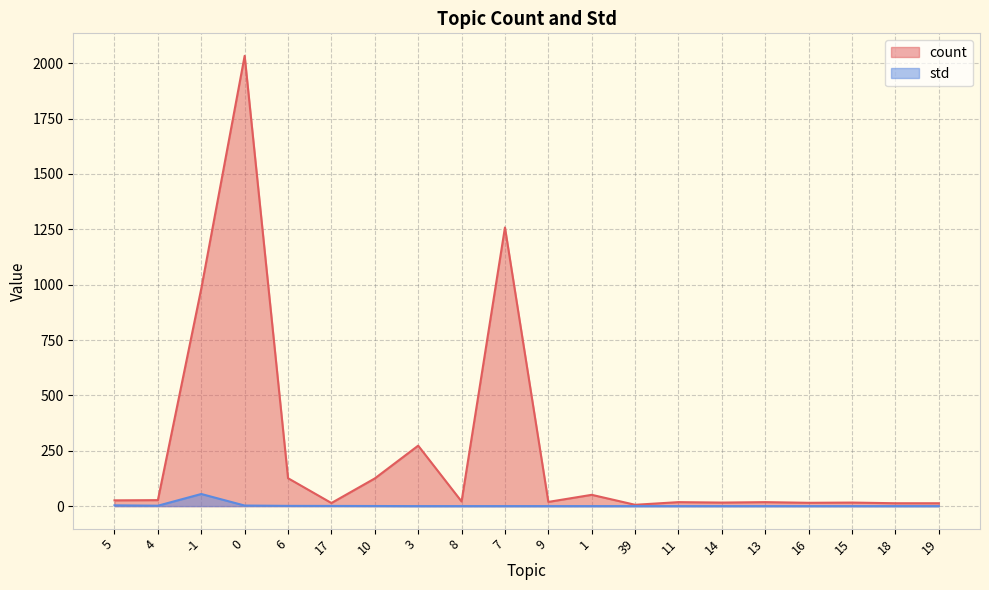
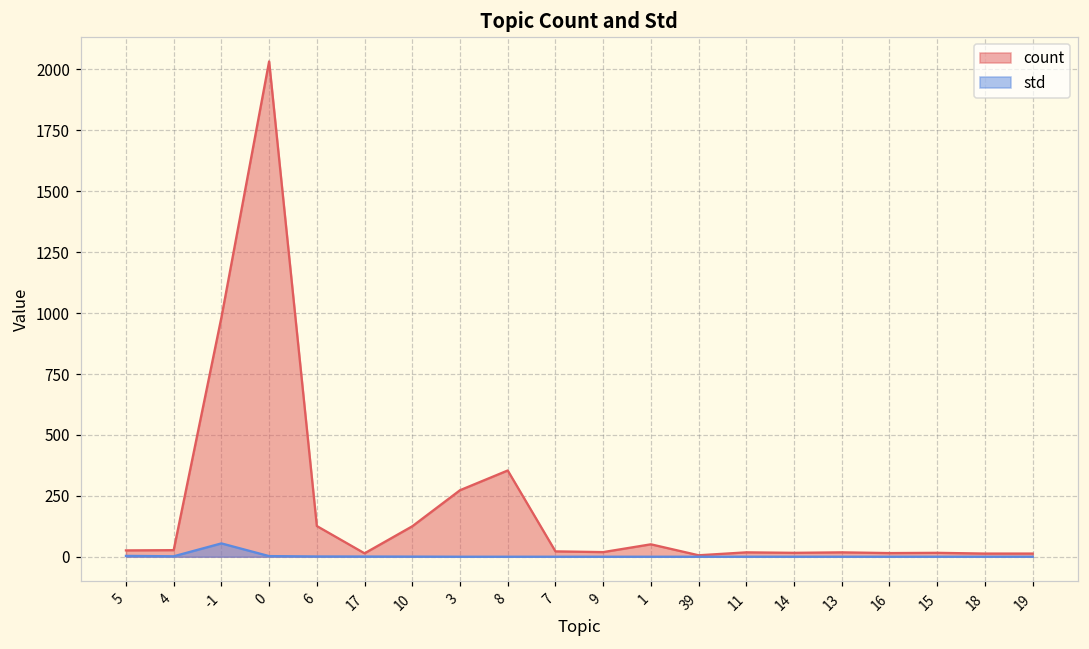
  {
    "count": {
      "5": 30,
      "4": 30,
      "-1": 980,
      "0": 2030,
      "6": 130,
      "17": 10,
      "10": 130,
      "3": 270,
-     "8": 20,
-     "7": 1260,
+     "8": 350,
+     "7": 20,
      "9": 20,
      "1": 50,
      "11": 20,
      "14": 20,
      "13": 20,
      "16": 20,
      "15": 20,
      "18": 10,
      "19": 10
    },
    "std": {
      "5": 0,
      "4": 0,
      "-1": 50,
      "0": 0,
      "6": 0,
      "17": 0,
      "10": 0,
      "3": 0,
      "8": 0,
      "7": 0,
      "9": 0,
      "1": 0,
      "11": 0,
      "14": 0,
      "13": 0,
      "16": 0,
      "15": 0,
      "18": 0,
      "19": 0
    }
  }
